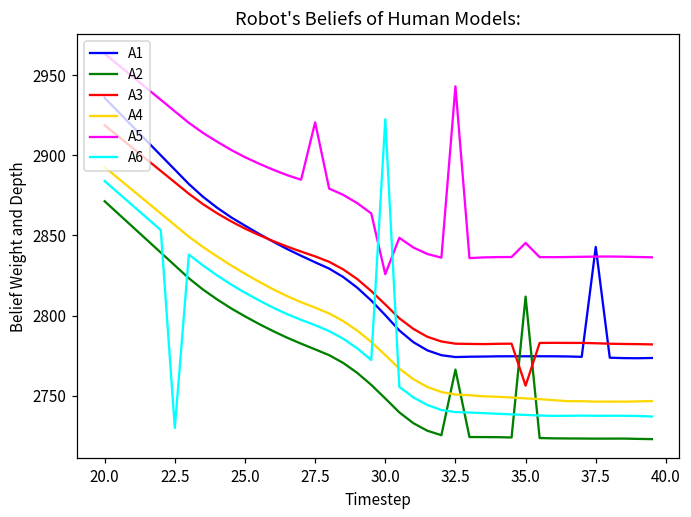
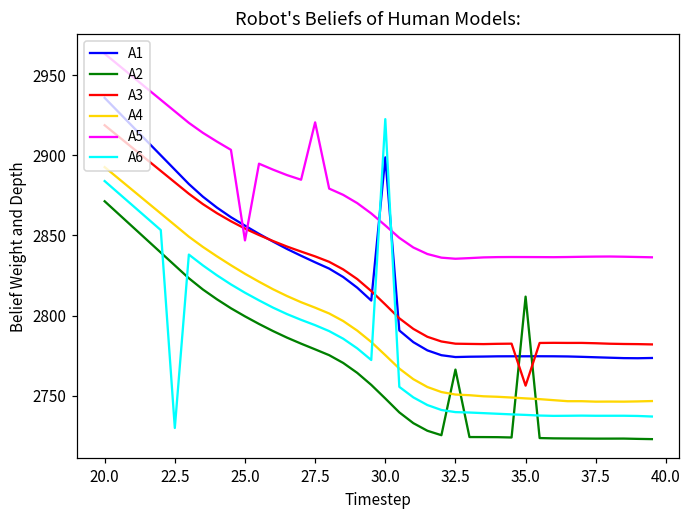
  {
    "A1": {
      "22.5": 2891,
      "25.0": 2856,
      "27.5": 2833,
-     "30.0": 2800,
+     "30.0": 2899,
      "32.5": 2774,
      "35.0": 2775,
-     "37.5": 2843
+     "37.5": 2774
    },
    "A2": {
      "20.0": 2871,
      "22.5": 2831,
      "25.0": 2800,
      "27.5": 2779,
      "30.0": 2748,
      "32.5": 2766,
      "35.0": 2812,
      "37.5": 2723
    },
    "A3": {
      "22.5": 2883,
      "25.0": 2854,
      "27.5": 2837,
      "30.0": 2807,
      "32.5": 2782,
      "35.0": 2756,
      "37.5": 2783
    },
    "A4": {
      "22.5": 2857,
      "25.0": 2826,
      "27.5": 2805,
      "30.0": 2775,
      "32.5": 2751,
      "35.0": 2748,
      "37.5": 2746
    },
    "A5": {
      "22.5": 2928,
-     "25.0": 2899,
+     "25.0": 2847,
      "27.5": 2921,
-     "30.0": 2826,
-     "32.5": 2943,
-     "35.0": 2845,
+     "30.0": 2856,
+     "32.5": 2835,
+     "35.0": 2837,
      "37.5": 2837
    },
    "A6": {
      "20.0": 2884,
      "22.5": 2730,
      "25.0": 2814,
      "27.5": 2794,
      "30.0": 2923,
      "32.5": 2740,
      "35.0": 2738,
      "37.5": 2737
    }
  }
